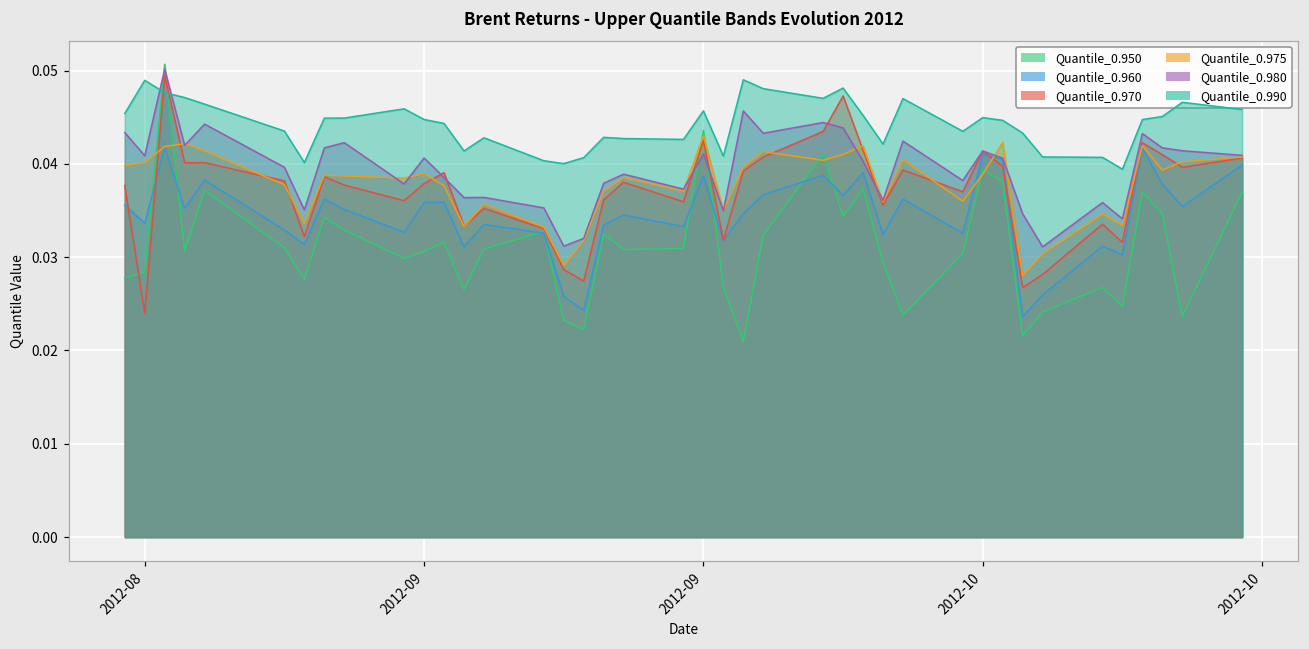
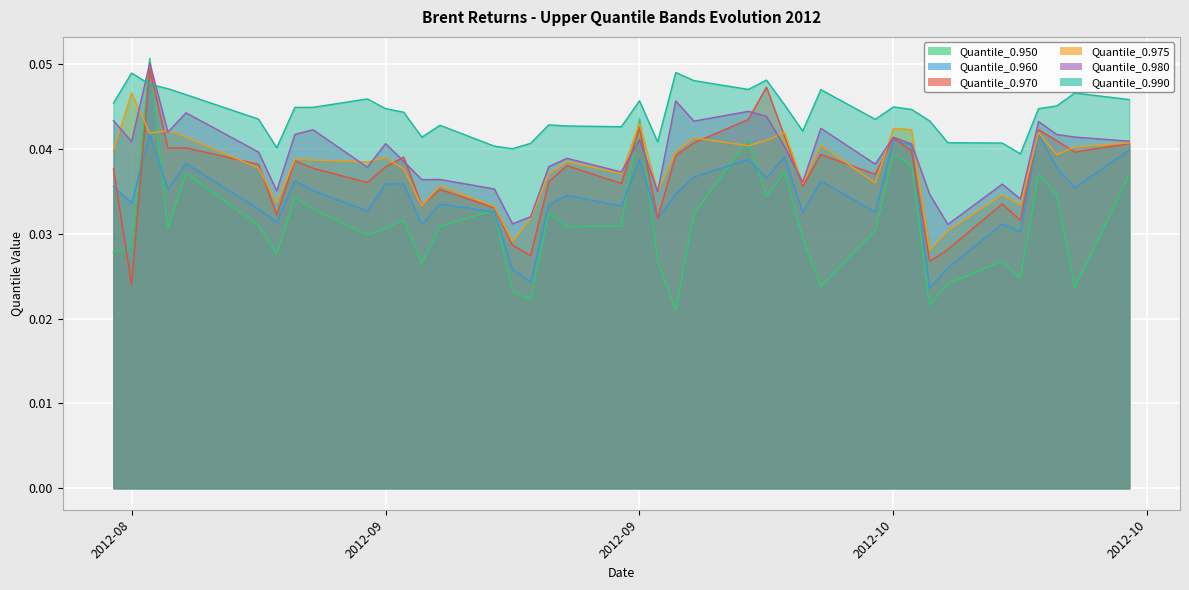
  {
    "Quantile_0.970": {
      "2012-08": 0.024
    },
    "Quantile_0.975": {
-     "2012-08": 0.040,
-     "2012-10": 0.039
+     "2012-08": 0.047,
+     "2012-10": 0.042
    },
    "Quantile_0.980": {
      "2012-08": 0.041
    }
  }
